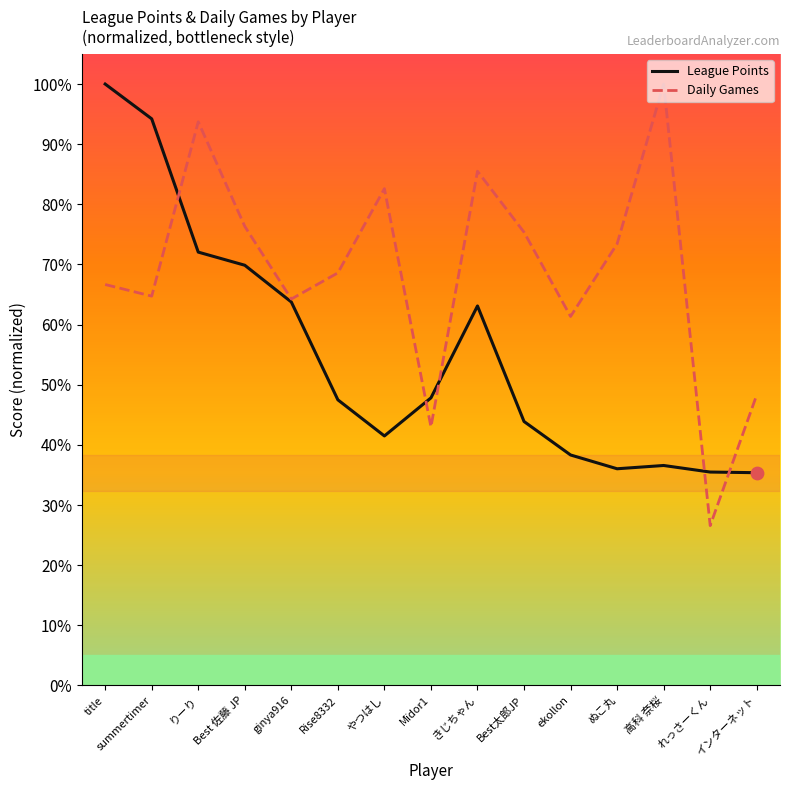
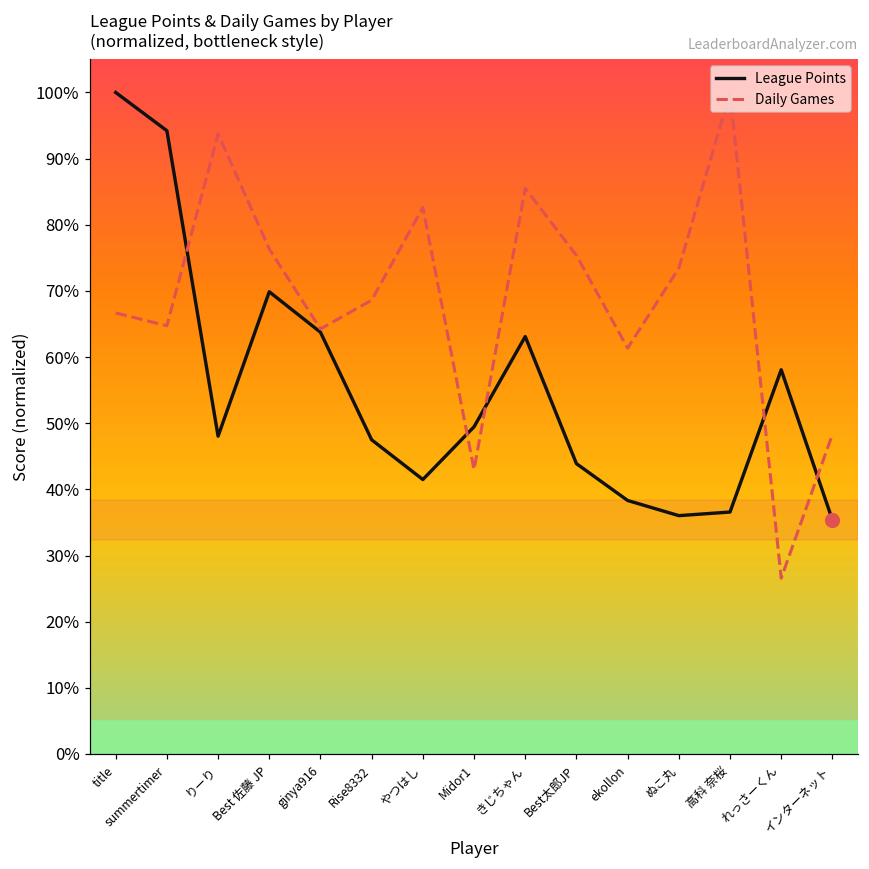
  {
    "League Points": {
      "title": "100%",
      "summertimer": "94%",
-     "りーり": "72%",
+     "りーり": "48%",
      "Best 佐藤 JP": "70%",
      "ginya916": "64%",
      "Rise8332": "47%",
      "やつはし": "41%",
-     "Mïdor1": "48%",
+     "Mïdor1": "49%",
      "きじちゃん": "63%",
      "Best太郎JP": "44%",
      "ekollon": "38%",
      "ぬこ丸": "36%",
      "高科 奈桜": "37%",
-     "れっさーくん": "35%"
+     "れっさーくん": "58%"
    }
  }
